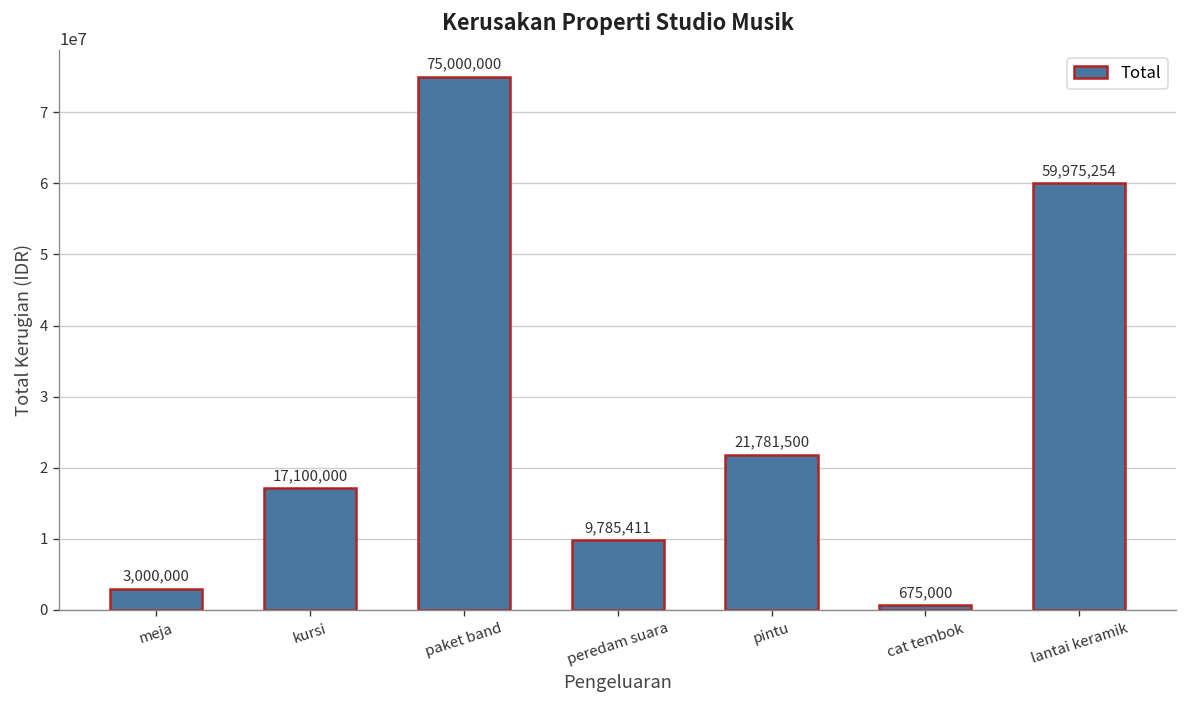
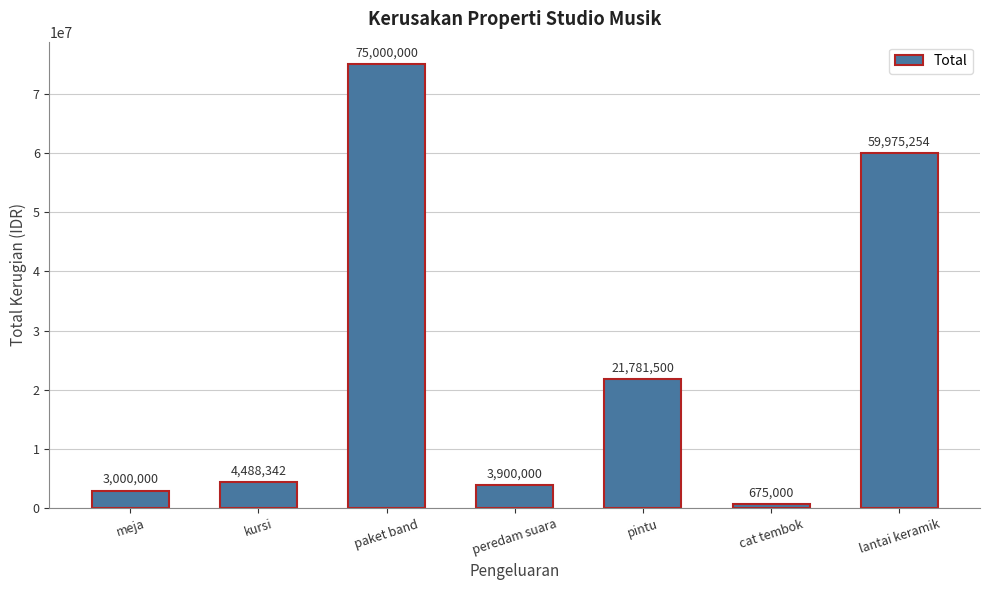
  {
    "meja": "3,000,000",
-   "kursi": "17,100,000",
+   "kursi": "4,488,342",
    "paket band": "75,000,000",
-   "peredam suara": "9,785,411",
+   "peredam suara": "3,900,000",
    "pintu": "21,781,500",
    "cat tembok": "675,000",
    "lantai keramik": "59,975,254"
  }
